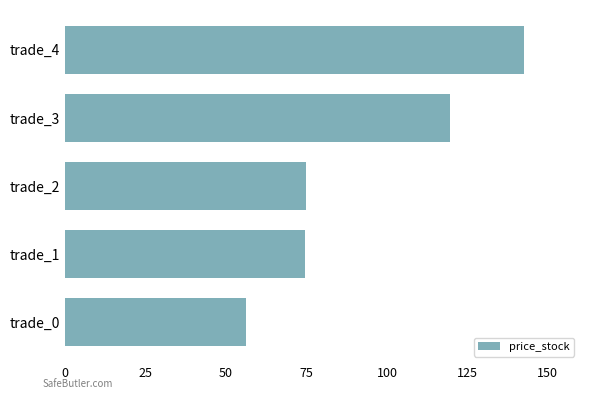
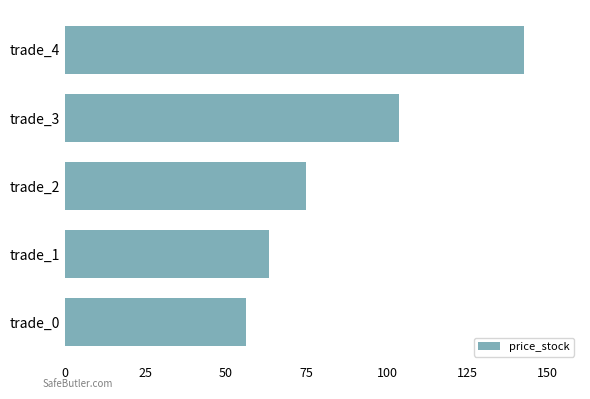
  {
    "trade_4": 142,
-   "trade_3": 120,
+   "trade_3": 104,
    "trade_2": 75,
-   "trade_1": 75,
+   "trade_1": 63,
    "trade_0": 56
  }
